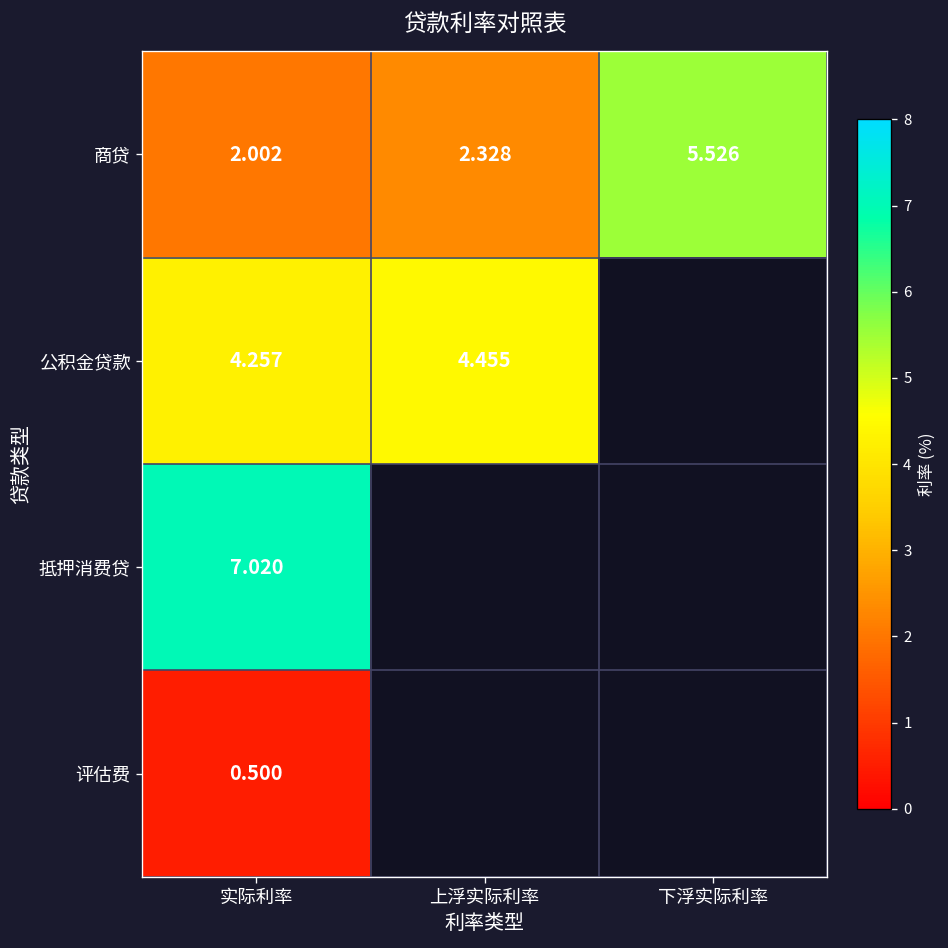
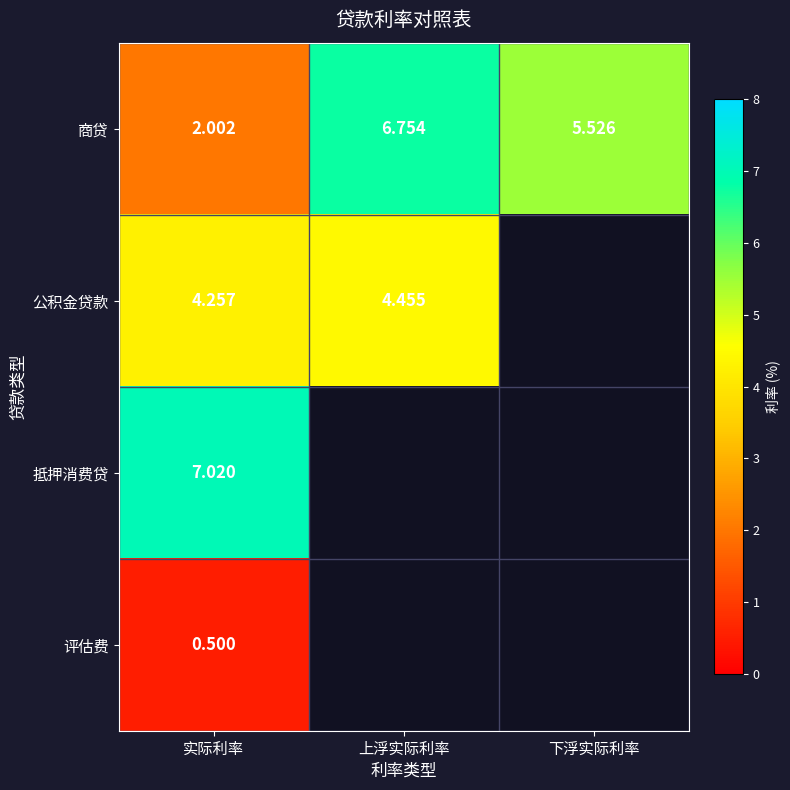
  {
    "商贷": {
      "实际利率": 2.002,
-     "上浮实际利率": 2.328,
+     "上浮实际利率": 6.754,
      "下浮实际利率": 5.526
    },
    "公积金贷款": {
      "实际利率": 4.257,
      "上浮实际利率": 4.455
    },
    "抵押消费贷": {
      "实际利率": 7.020
    },
    "评估费": {
      "实际利率": 0.500
    }
  }
